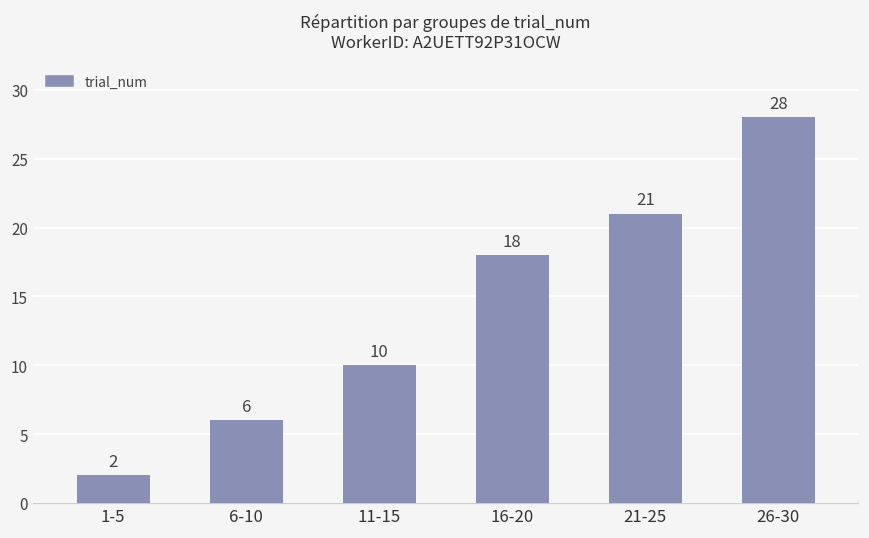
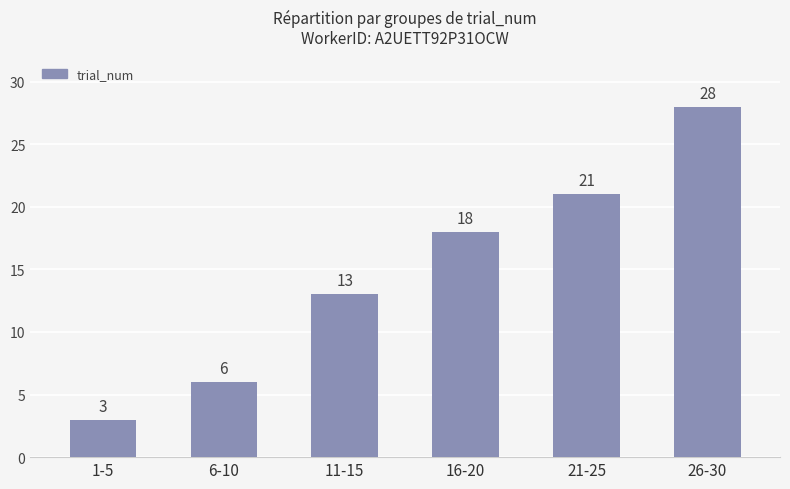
  {
-   "1-5": 2,
+   "1-5": 3,
    "6-10": 6,
-   "11-15": 10,
+   "11-15": 13,
    "16-20": 18,
    "21-25": 21,
    "26-30": 28
  }
